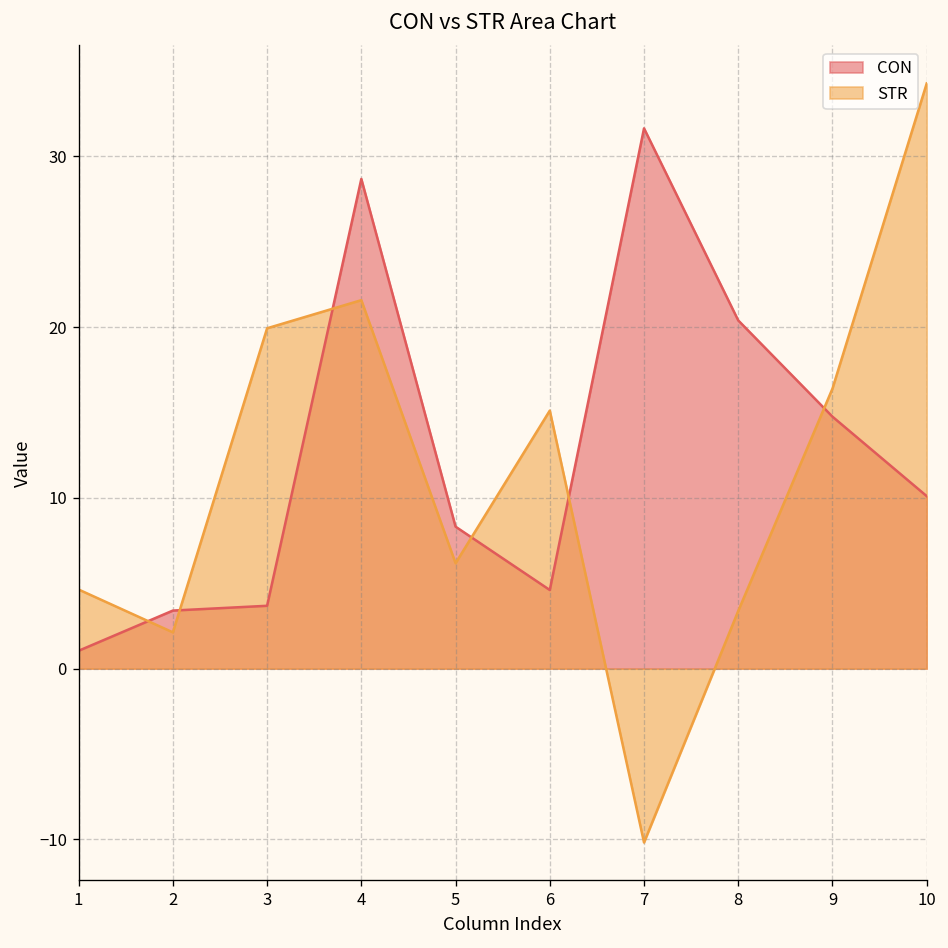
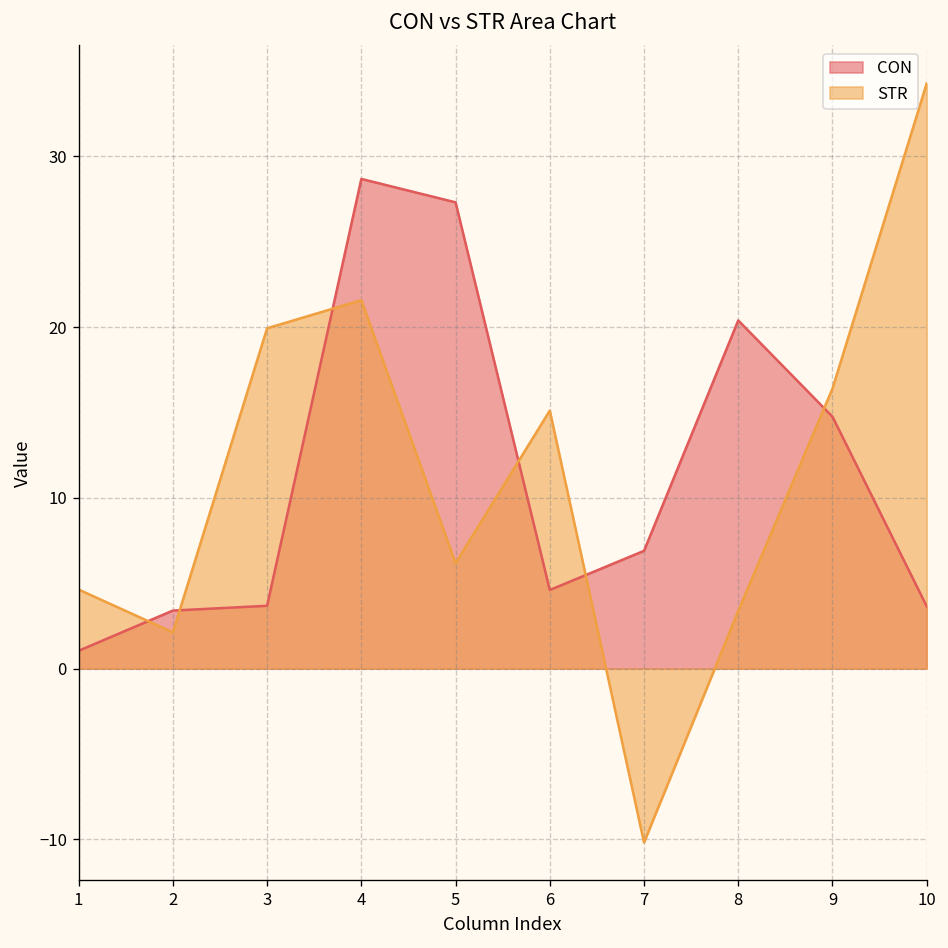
  {
    "CON": {
      "1": 1.0,
      "2": 3.4,
      "3": 3.7,
      "4": 28.7,
-     "5": 8.3,
+     "5": 27.3,
      "6": 4.6,
-     "7": 31.6,
+     "7": 6.9,
      "8": 20.4,
      "9": 14.8,
-     "10": 10.1
+     "10": 3.6
    }
  }
